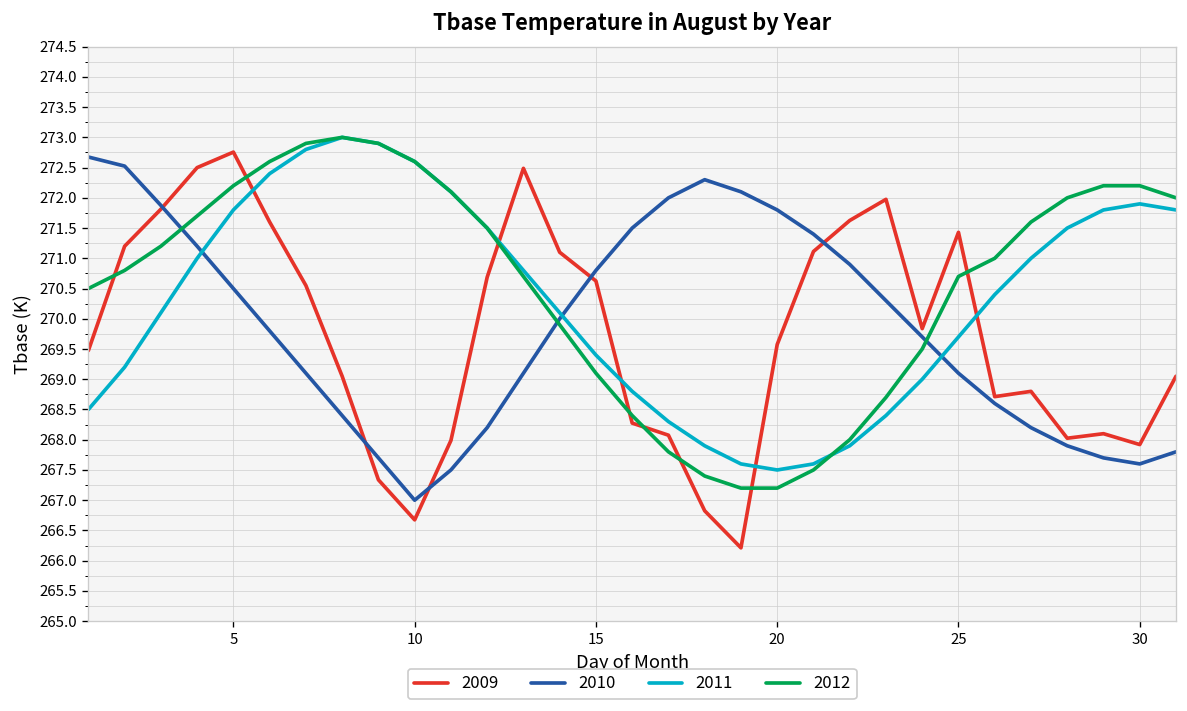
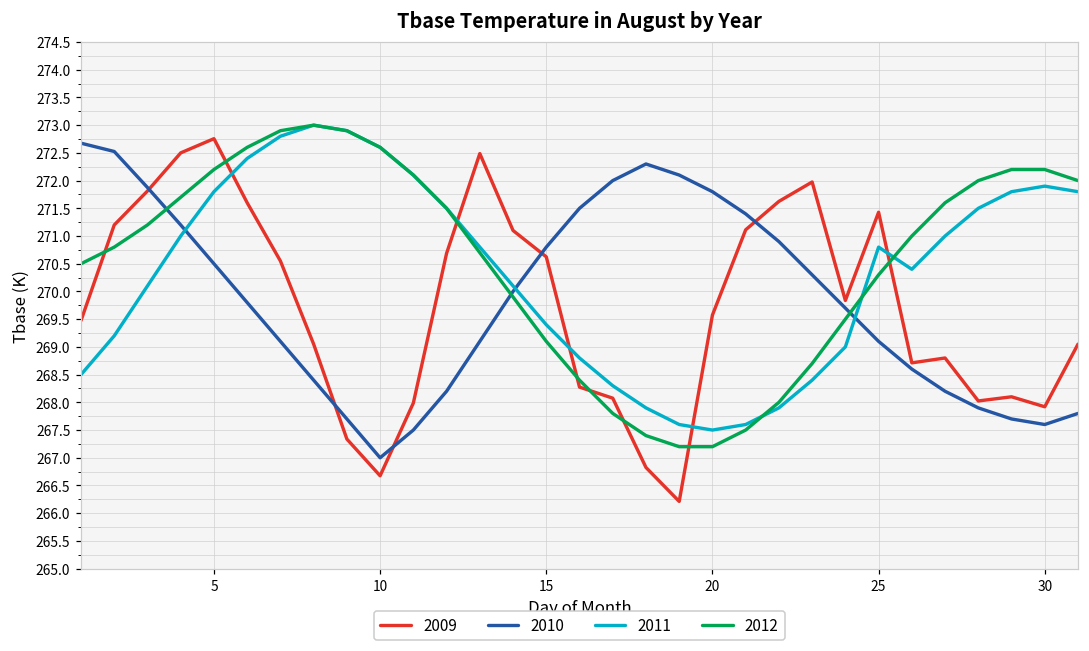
  {
    "2009": {
      "5": 272.8,
      "10": 266.7,
      "15": 270.6,
      "20": 269.6,
      "25": 271.4,
      "30": 267.9
    },
    "2010": {
      "5": 270.5,
      "10": 267.0,
      "15": 270.8,
      "20": 271.8,
      "25": 269.1,
      "30": 267.6
    },
    "2011": {
      "5": 271.8,
      "15": 269.4,
      "20": 267.5,
-     "25": 269.7,
+     "25": 270.8,
      "30": 271.9
    },
    "2012": {
      "5": 272.2,
      "15": 269.1,
      "20": 267.2,
-     "25": 270.7,
+     "25": 270.3,
      "30": 272.2
    }
  }
